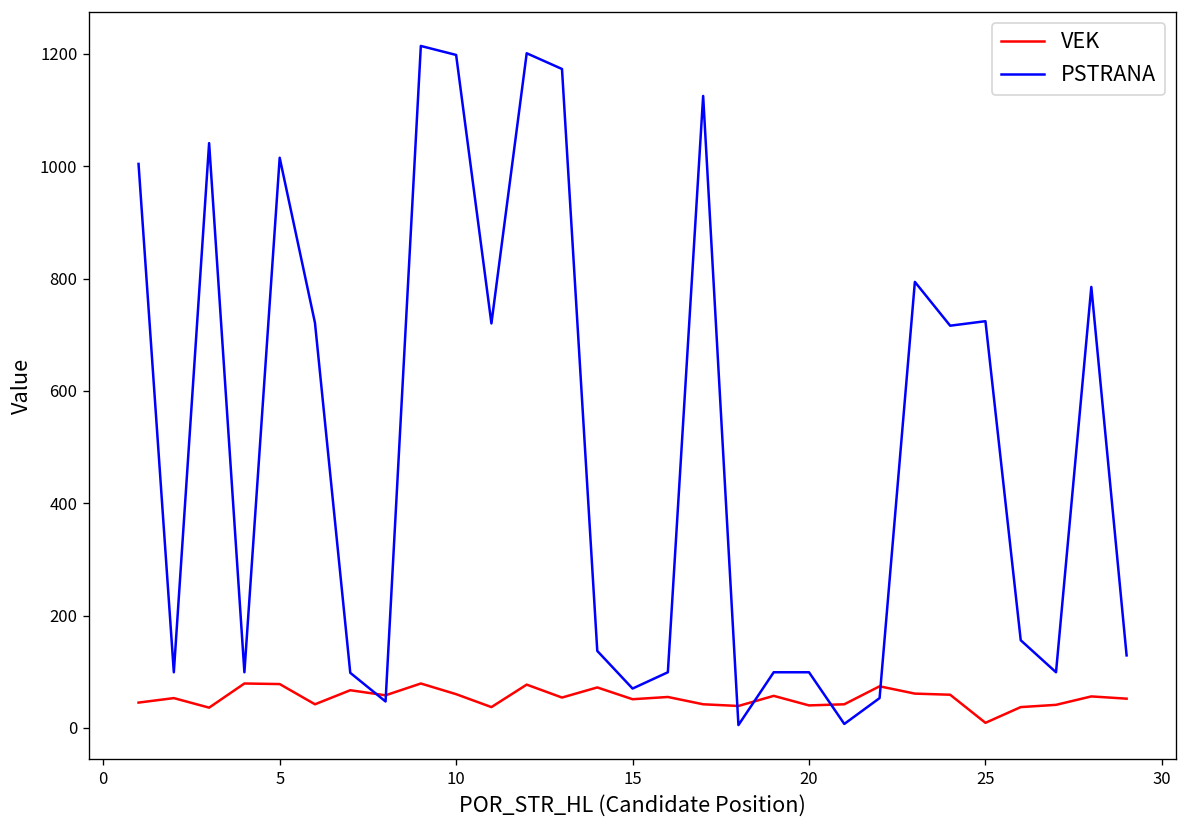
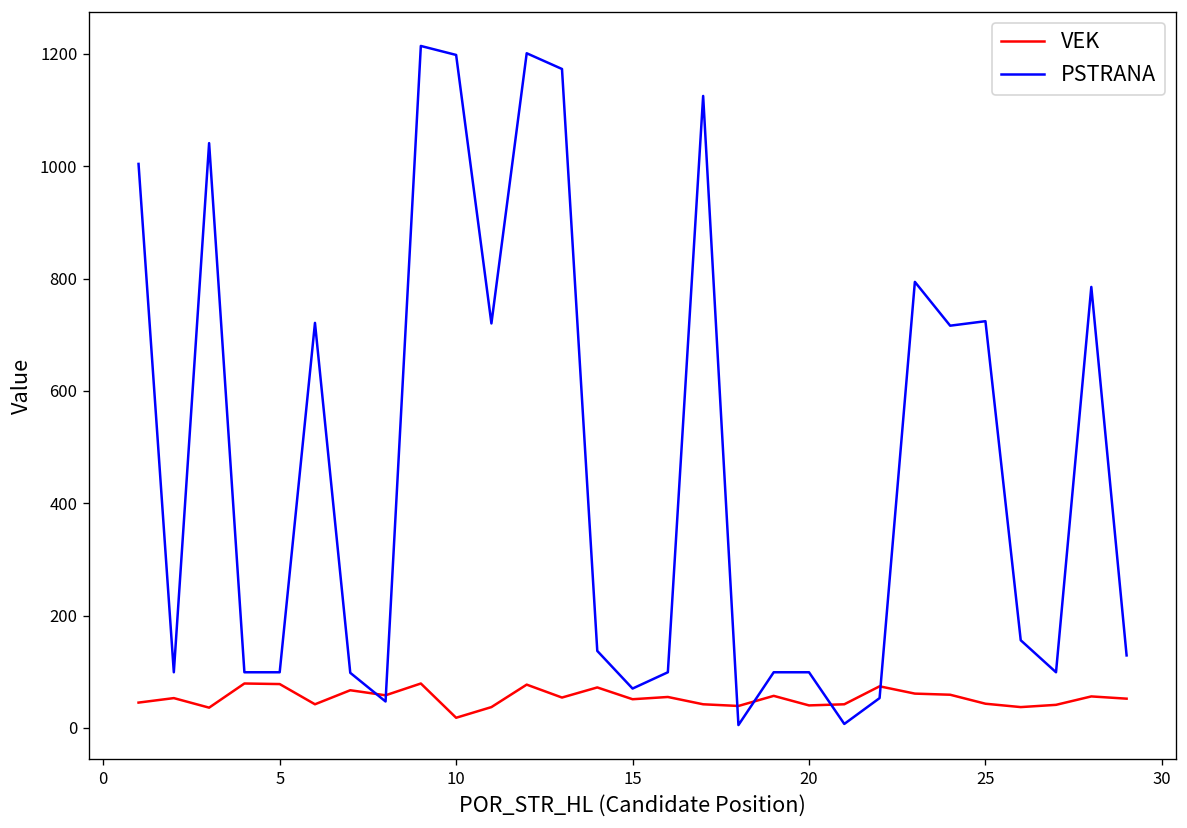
  {
    "VEK": {
      "5": 80,
-     "10": 60,
+     "10": 20,
      "15": 50,
      "20": 40,
-     "25": 10
+     "25": 40
    },
    "PSTRANA": {
-     "5": 1020,
+     "5": 100,
      "10": 1200,
      "15": 70,
      "20": 100,
      "25": 720
    }
  }
